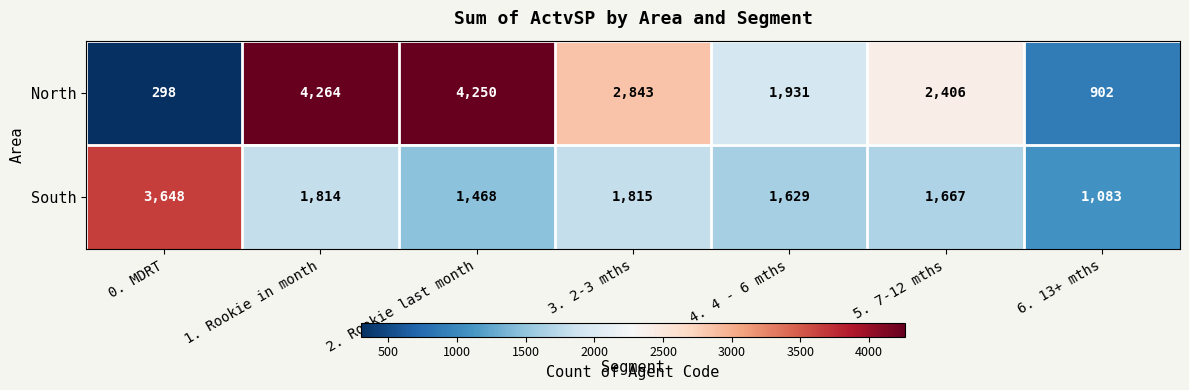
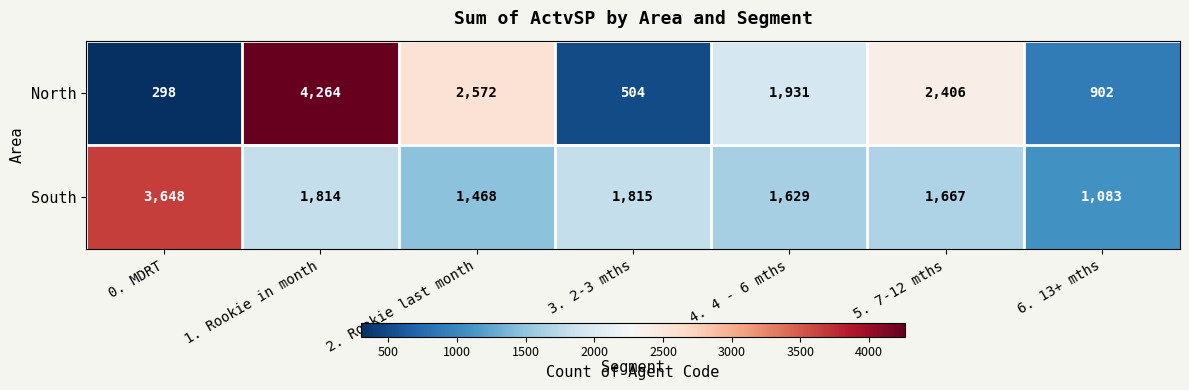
  {
    "North": {
      "0. MDRT": "298",
      "1. Rookie in month": "4,264",
-     "2. Rookie last month": "4,250",
-     "3. 2-3 mths": "2,843",
+     "2. Rookie last month": "2,572",
+     "3. 2-3 mths": "504",
      "4. 4 - 6 mths": "1,931",
      "5. 7-12 mths": "2,406",
      "6. 13+ mths": "902"
    },
    "South": {
      "0. MDRT": "3,648",
      "1. Rookie in month": "1,814",
      "2. Rookie last month": "1,468",
      "3. 2-3 mths": "1,815",
      "4. 4 - 6 mths": "1,629",
      "5. 7-12 mths": "1,667",
      "6. 13+ mths": "1,083"
    }
  }
